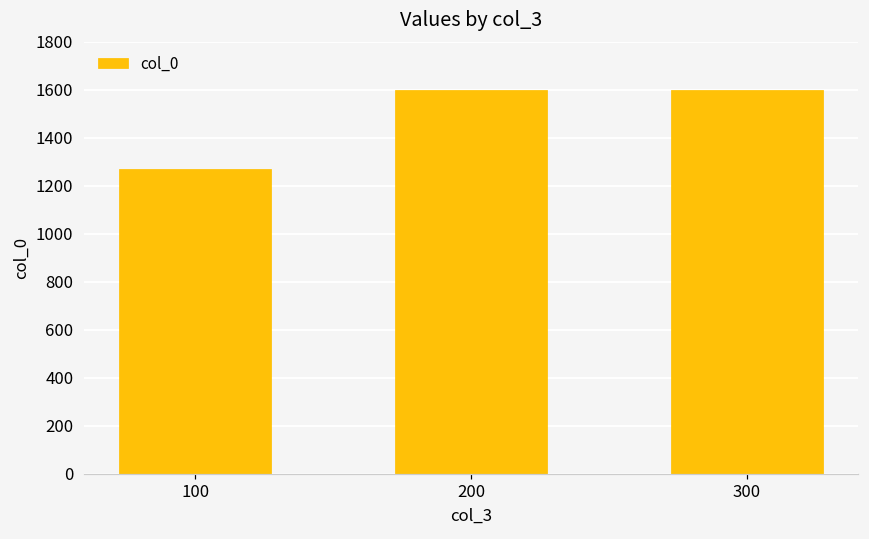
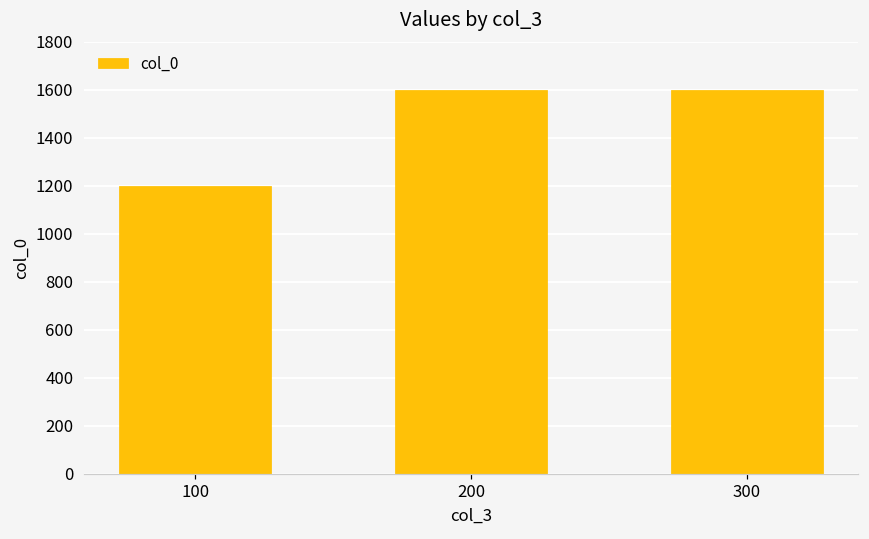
  {
-   "100": 1270,
+   "100": 1200,
    "200": 1600,
    "300": 1600
  }
